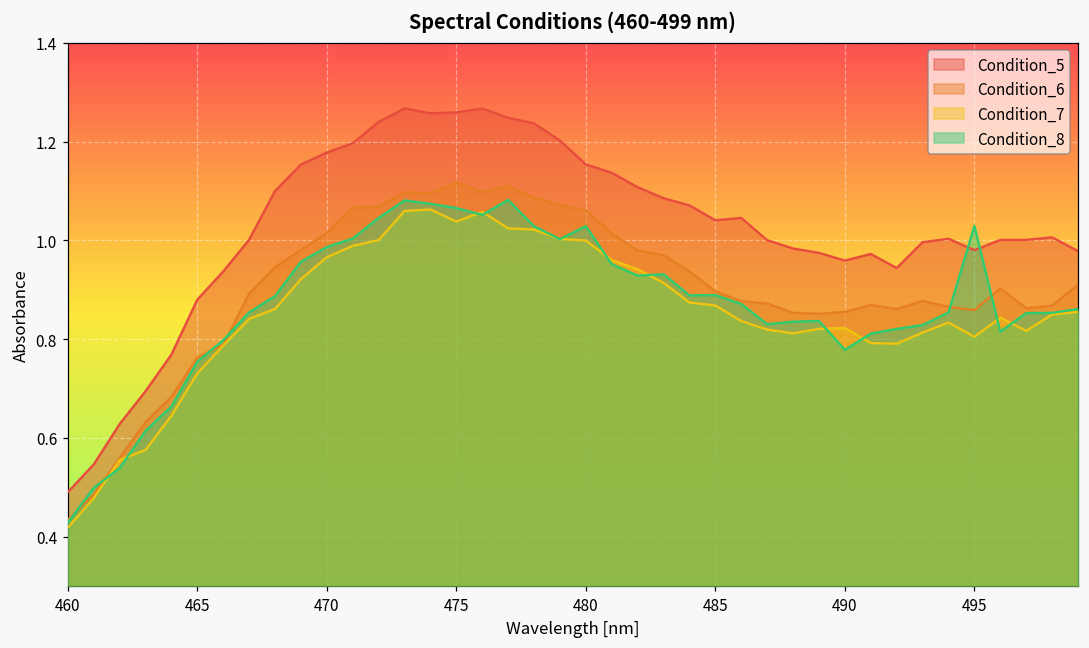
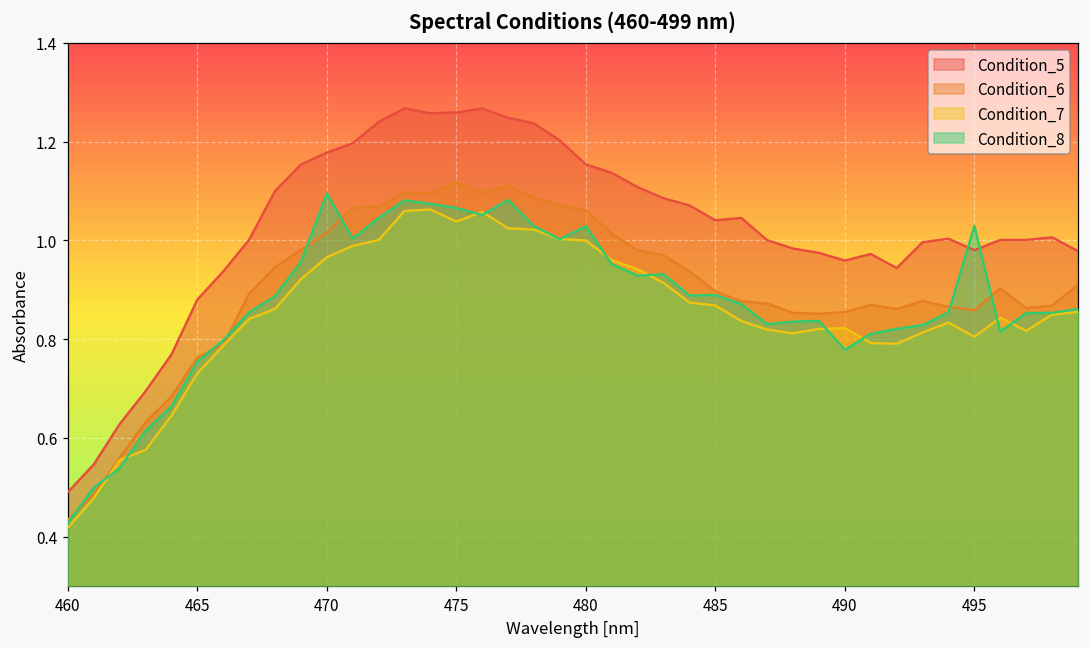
  {
    "Condition_8": {
      "460": 0.43,
      "465": 0.75,
-     "470": 0.99,
+     "470": 1.09,
      "475": 1.07,
      "480": 1.03,
      "485": 0.89,
      "490": 0.78,
      "495": 1.03
    }
  }
